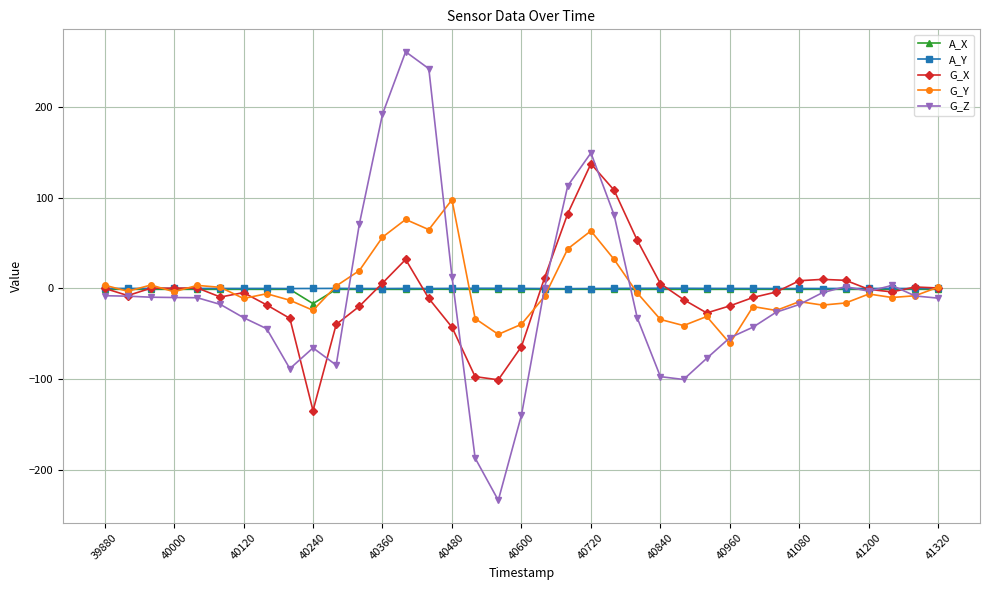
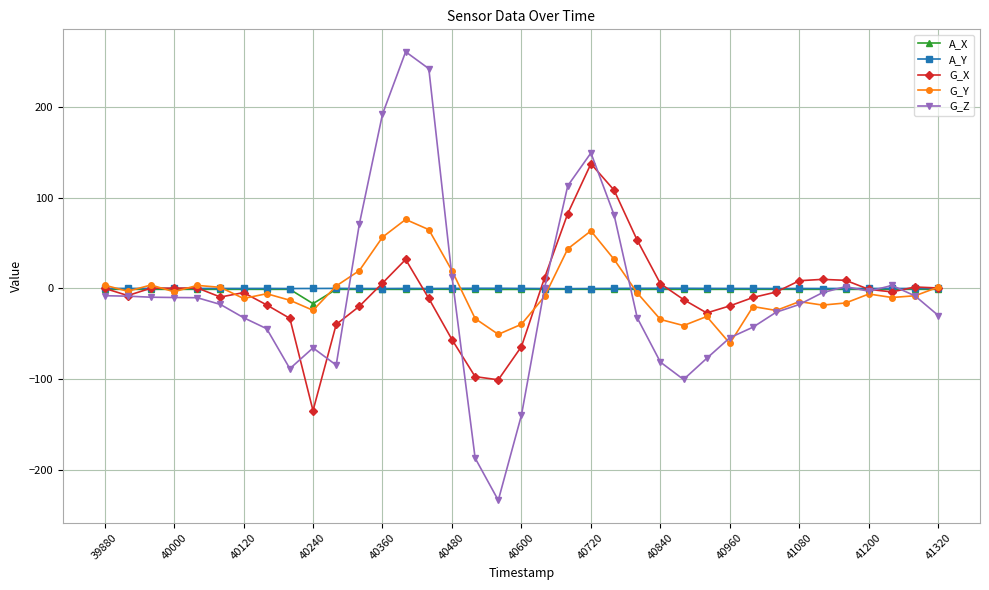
  {
    "A_X": {
      "40240": -20
    },
    "A_Y": {
      "40240": 0
    },
    "G_X": {
      "40120": 0,
      "40240": -130,
      "40360": 10,
-     "40480": -40,
+     "40480": -60,
      "40600": -60,
      "40720": 140,
      "40840": 10,
      "40960": -20,
      "41080": 10
    },
    "G_Y": {
      "39880": 0,
      "40120": -10,
      "40240": -20,
      "40360": 60,
-     "40480": 100,
+     "40480": 20,
      "40600": -40,
      "40720": 60,
      "40840": -30,
      "40960": -60,
      "41080": -10,
      "41200": -10
    },
    "G_Z": {
      "39880": -10,
      "40000": -10,
      "40120": -30,
      "40240": -70,
      "40360": 190,
      "40480": 10,
      "40600": -140,
      "40720": 150,
-     "40840": -100,
+     "40840": -80,
      "40960": -50,
      "41080": -20,
-     "41320": -10
+     "41320": -30
    }
  }
